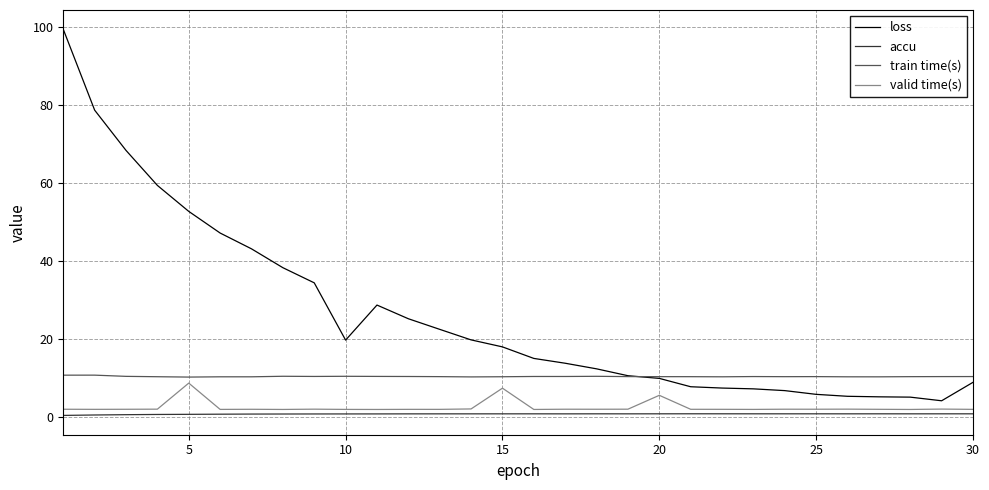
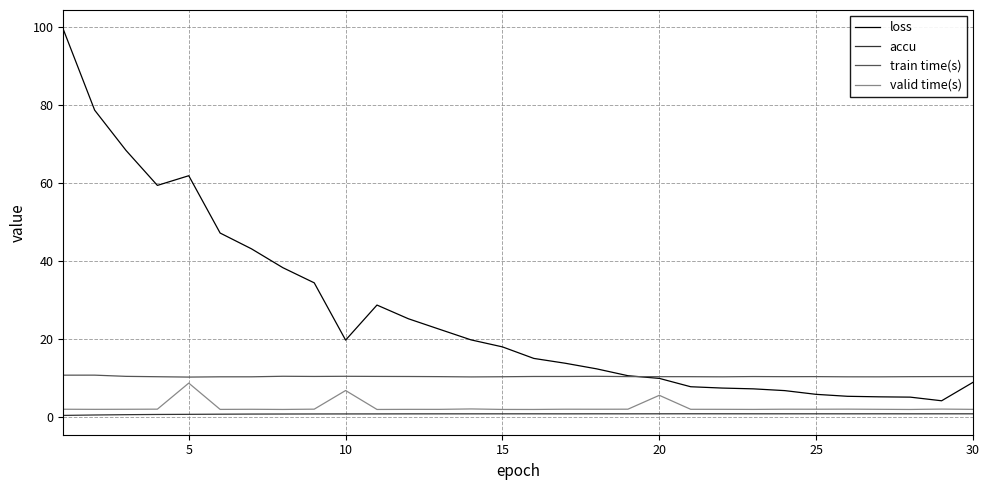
  {
    "loss": {
-     "5": 53,
+     "5": 62,
      "10": 20,
      "15": 18,
      "25": 6,
      "30": 9
    },
    "valid time(s)": {
      "5": 9,
-     "10": 2,
-     "15": 7,
+     "10": 7,
+     "15": 2,
      "20": 6,
      "25": 2,
      "30": 2
    }
  }
